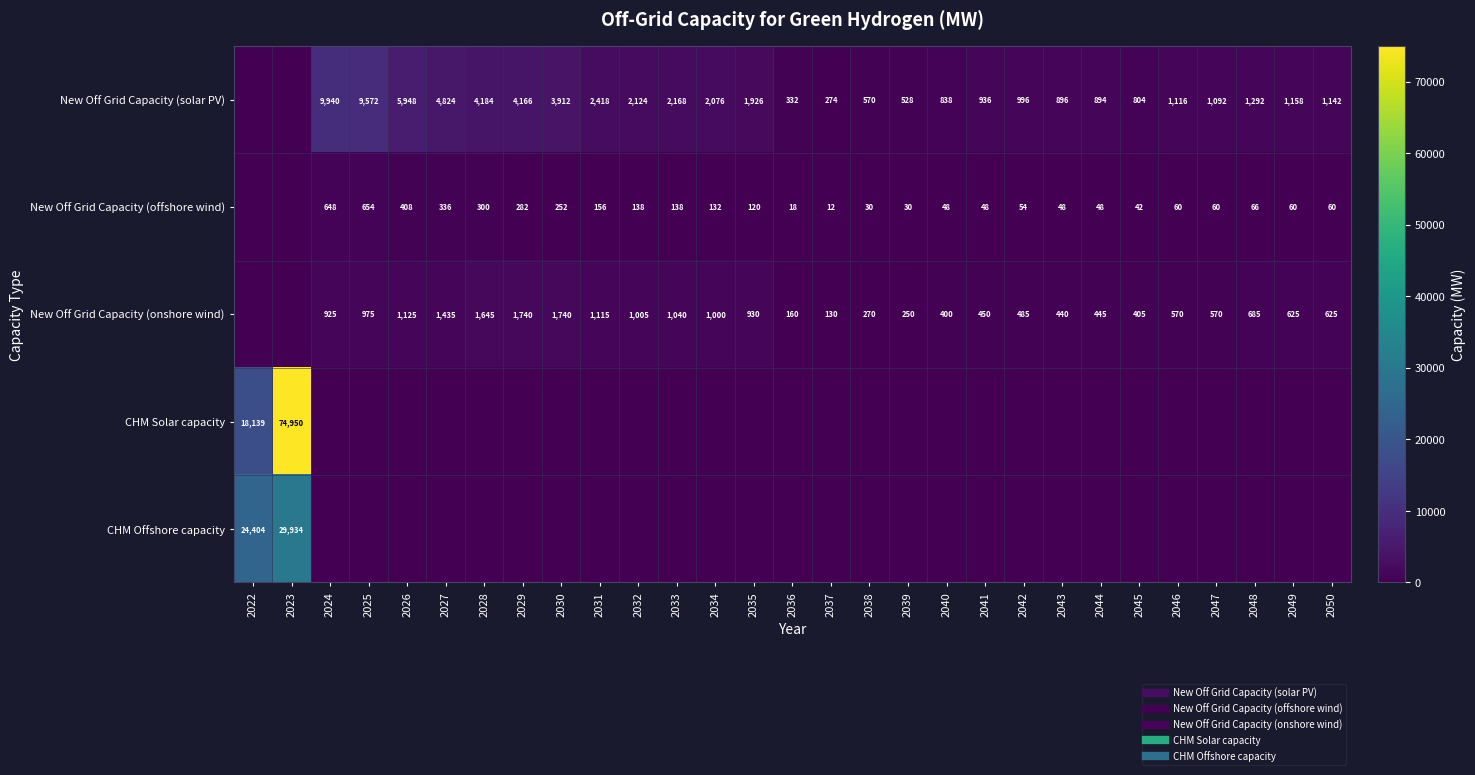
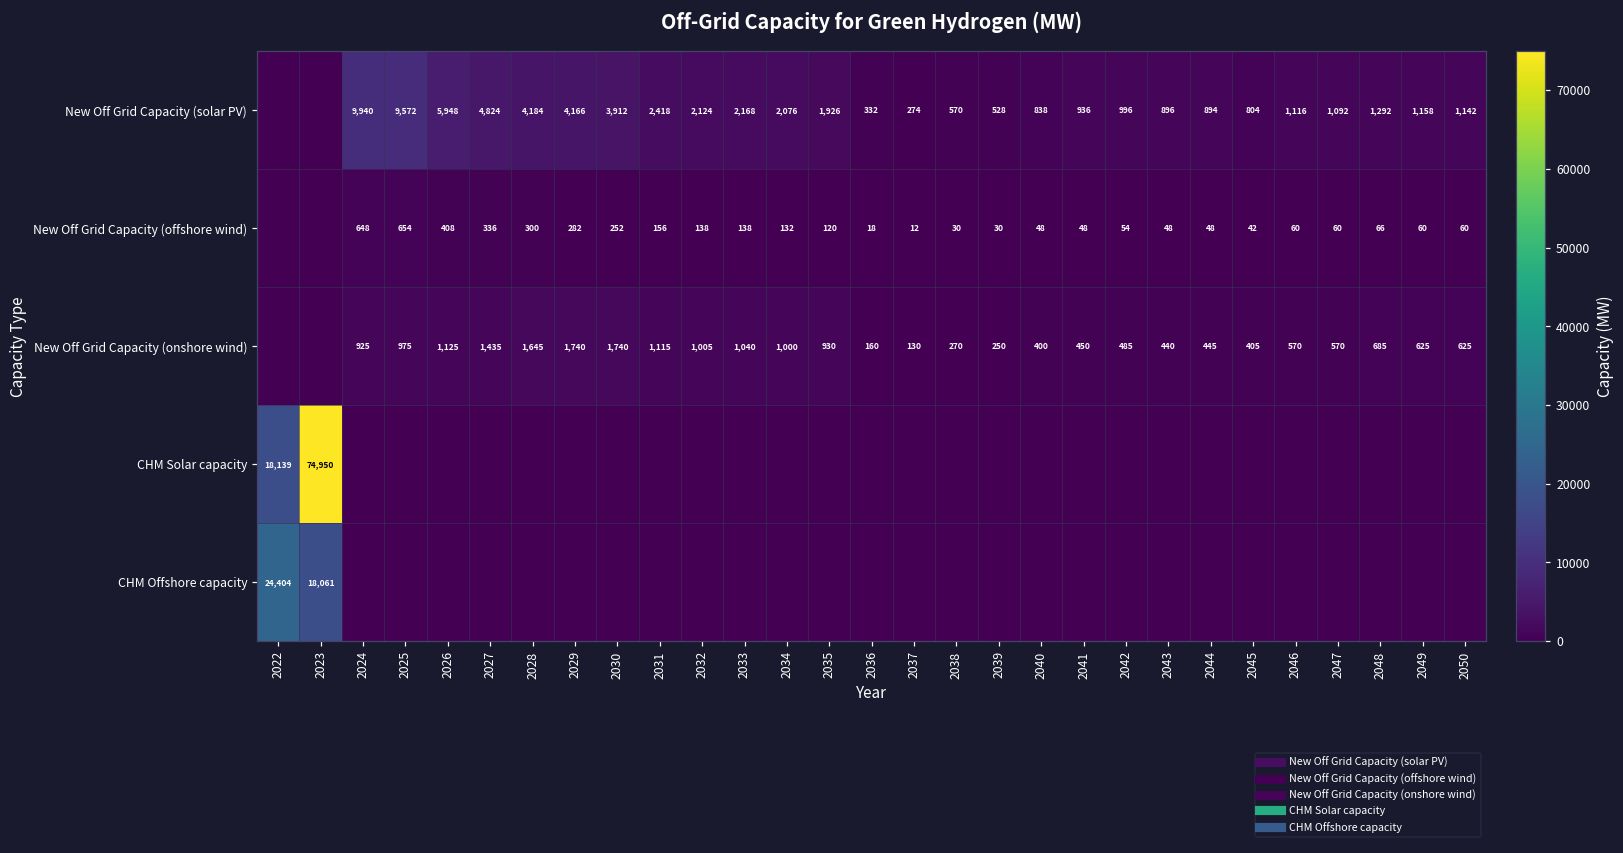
  {
    "New Off Grid Capacity (solar PV)": {
      "2024": "9,940",
      "2025": "9,572",
      "2026": "5,948",
      "2027": "4,824",
      "2028": "4,184",
      "2029": "4,166",
      "2030": "3,912",
      "2031": "2,418",
      "2032": "2,124",
      "2033": "2,168",
      "2034": "2,076",
      "2035": "1,926",
      "2036": "332",
      "2037": "274",
      "2038": "570",
      "2039": "528",
      "2040": "838",
      "2041": "936",
      "2042": "996",
      "2043": "896",
      "2044": "894",
      "2045": "804",
      "2046": "1,116",
      "2047": "1,092",
      "2048": "1,292",
      "2049": "1,158",
      "2050": "1,142"
    },
    "New Off Grid Capacity (offshore wind)": {
      "2024": "648",
      "2025": "654",
      "2026": "408",
      "2027": "336",
      "2028": "300",
      "2029": "282",
      "2030": "252",
      "2031": "156",
      "2032": "138",
      "2033": "138",
      "2034": "132",
      "2035": "120",
      "2036": "18",
      "2037": "12",
      "2038": "30",
      "2039": "30",
      "2040": "48",
      "2041": "48",
      "2042": "54",
      "2043": "48",
      "2044": "48",
      "2045": "42",
      "2046": "60",
      "2047": "60",
      "2048": "66",
      "2049": "60",
      "2050": "60"
    },
    "New Off Grid Capacity (onshore wind)": {
      "2024": "925",
      "2025": "975",
      "2026": "1,125",
      "2027": "1,435",
      "2028": "1,645",
      "2029": "1,740",
      "2030": "1,740",
      "2031": "1,115",
      "2032": "1,005",
      "2033": "1,040",
      "2034": "1,000",
      "2035": "930",
      "2036": "160",
      "2037": "130",
      "2038": "270",
      "2039": "250",
      "2040": "400",
      "2041": "450",
      "2042": "485",
      "2043": "440",
      "2044": "445",
      "2045": "405",
      "2046": "570",
      "2047": "570",
      "2048": "685",
      "2049": "625",
      "2050": "625"
    },
    "CHM Solar capacity": {
      "2022": "18,139",
      "2023": "74,950"
    },
    "CHM Offshore capacity": {
      "2022": "24,404",
-     "2023": "29,934"
+     "2023": "18,061"
    }
  }
